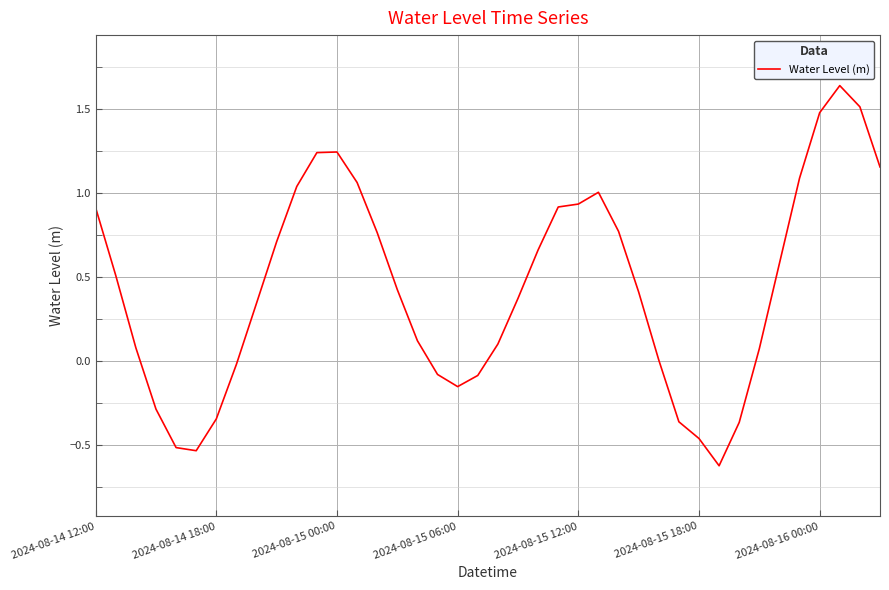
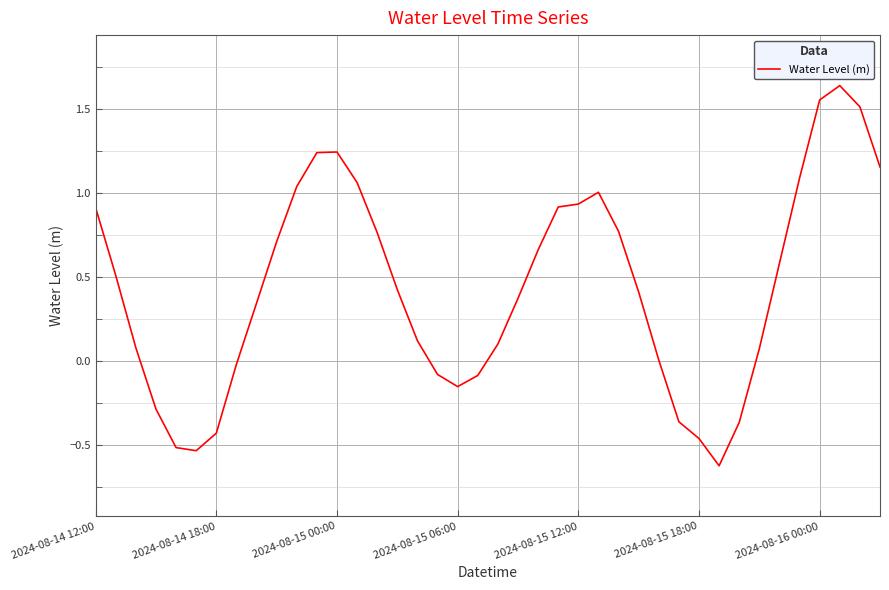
  {
    "2024-08-14 12:00": 0.91,
-   "2024-08-14 18:00": -0.34,
+   "2024-08-14 18:00": -0.43,
    "2024-08-15 00:00": 1.24,
    "2024-08-15 06:00": -0.15,
    "2024-08-15 12:00": 0.93,
    "2024-08-15 18:00": -0.46,
-   "2024-08-16 00:00": 1.48
+   "2024-08-16 00:00": 1.55
  }
